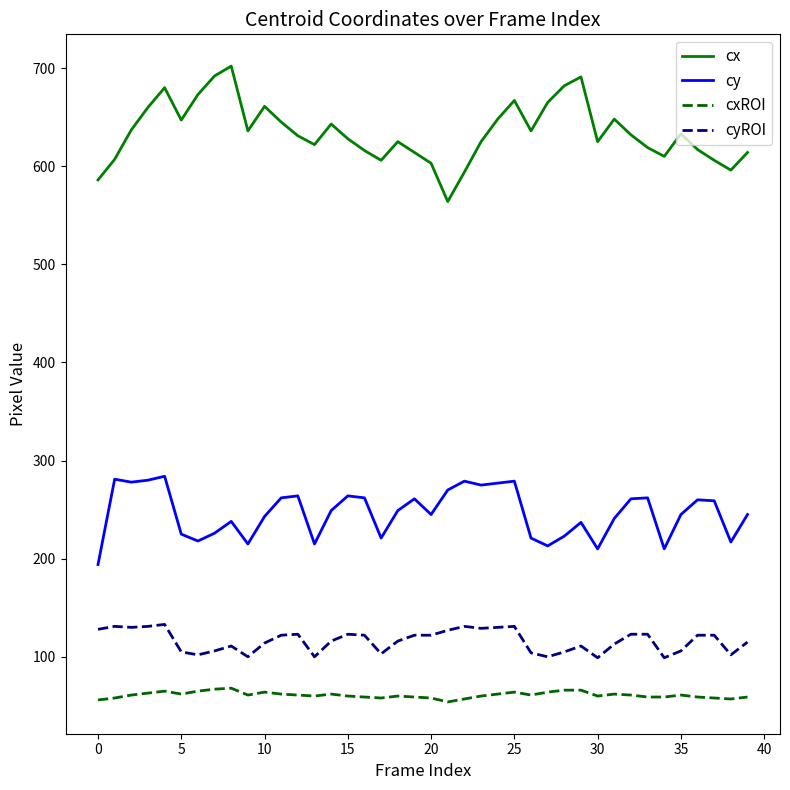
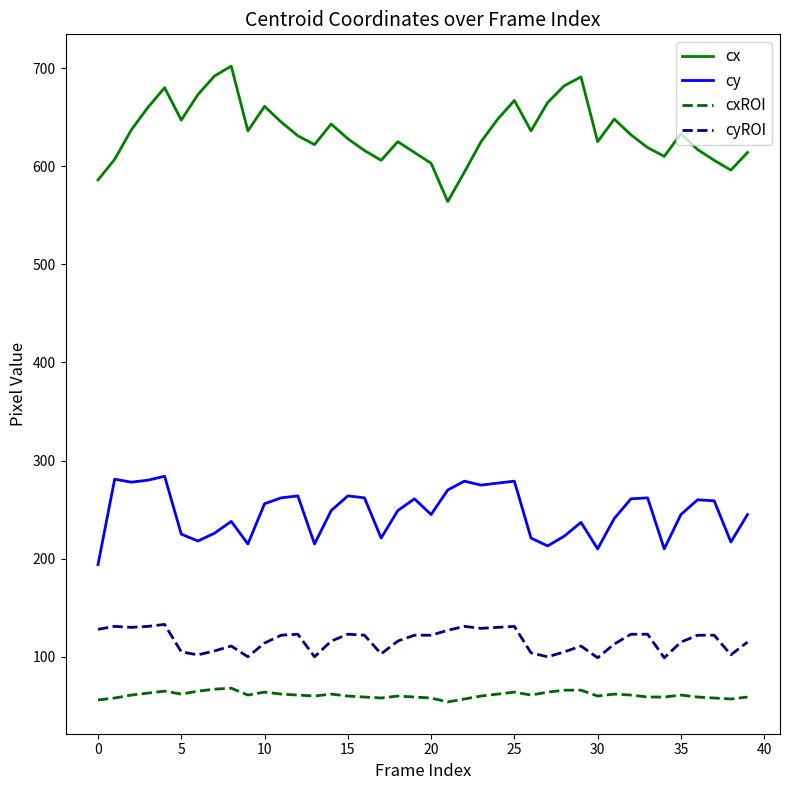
  {
    "cy": {
      "0": 190,
      "5": 230,
-     "10": 240,
+     "10": 260,
      "15": 260,
      "20": 250,
      "25": 280,
      "30": 210,
      "35": 250
    },
    "cyROI": {
      "0": 130,
      "5": 110,
      "10": 110,
      "15": 120,
      "20": 120,
      "25": 130,
      "30": 100,
-     "35": 110
+     "35": 120
    }
  }
